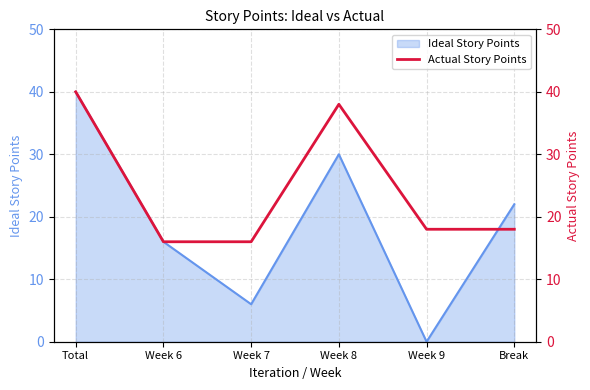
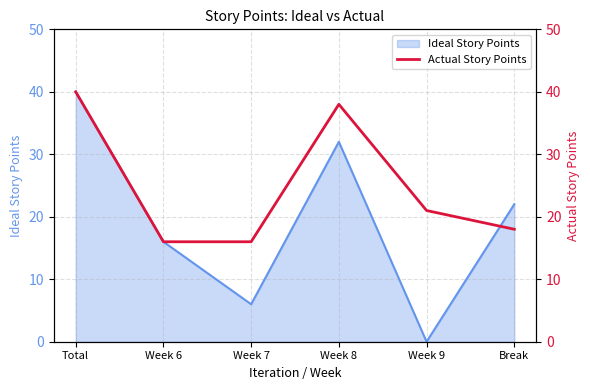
  {
    "Ideal Story Points": {
      "Total": 40,
      "Week 6": 16,
      "Week 7": 6,
-     "Week 8": 30,
+     "Week 8": 32,
      "Week 9": 0,
      "Break": 22
    },
    "Actual Story Points": {
      "Total": 40,
      "Week 6": 16,
      "Week 7": 16,
      "Week 8": 38,
-     "Week 9": 18,
+     "Week 9": 21,
      "Break": 18
    }
  }
